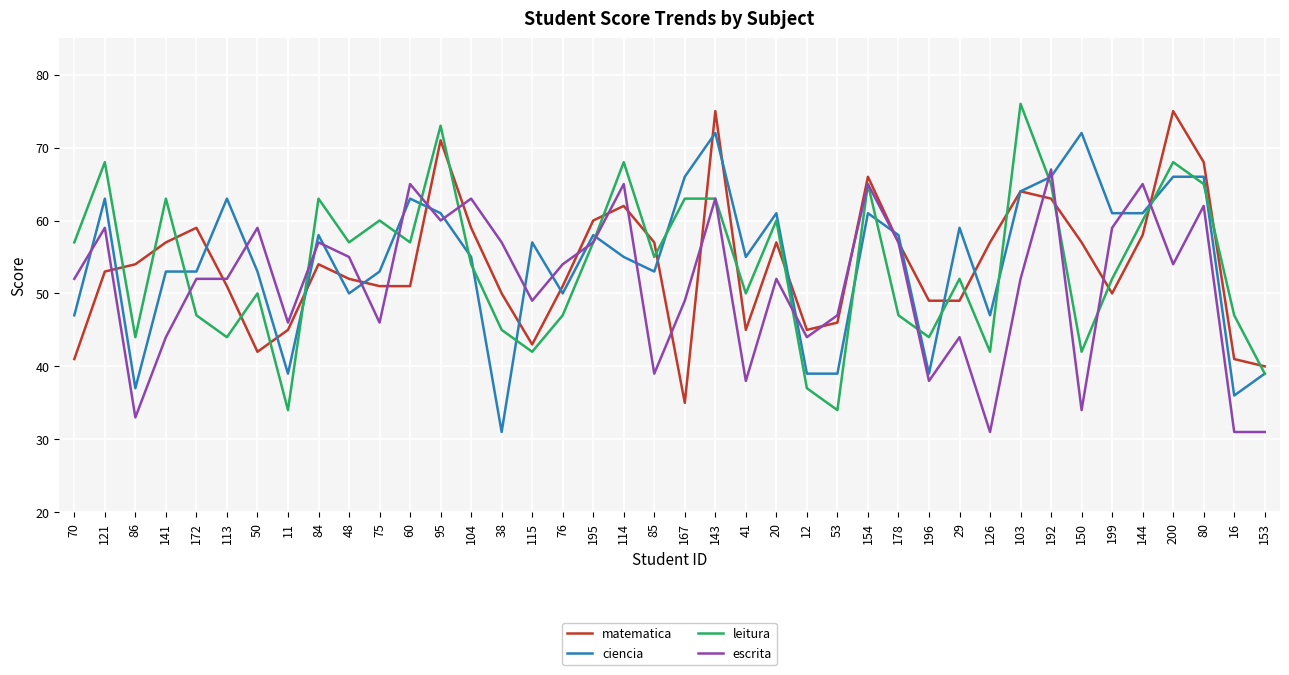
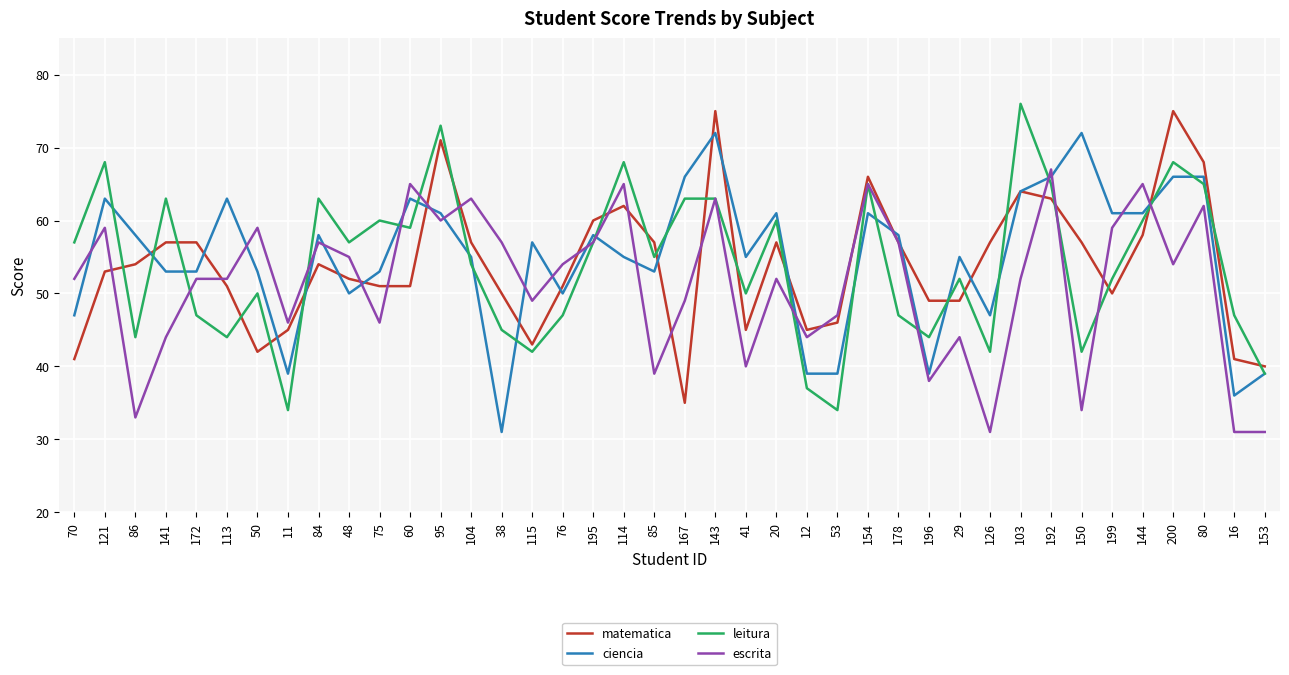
  {
    "matematica": {
      "70": 41,
      "121": 53,
      "86": 54,
      "141": 57,
-     "172": 59,
+     "172": 57,
      "113": 51,
      "50": 42,
      "11": 45,
      "84": 54,
      "48": 52,
      "75": 51,
      "60": 51,
      "95": 71,
-     "104": 59,
+     "104": 57,
      "38": 50,
      "115": 43,
      "76": 51,
      "195": 60,
      "114": 62,
      "85": 57,
      "167": 35,
      "143": 75,
      "41": 45,
      "20": 57,
      "12": 45,
      "53": 46,
      "154": 66,
      "196": 49,
      "29": 49,
      "126": 57,
      "192": 63,
      "150": 57,
      "199": 50,
      "144": 58,
      "200": 75,
      "80": 68,
      "16": 41,
      "153": 40
    },
    "ciencia": {
      "70": 47,
      "121": 63,
-     "86": 37,
+     "86": 58,
      "141": 53,
      "172": 53,
      "113": 63,
      "50": 53,
      "11": 39,
      "84": 58,
      "48": 50,
      "75": 53,
      "60": 63,
      "95": 61,
      "104": 55,
      "38": 31,
      "115": 57,
      "76": 50,
      "195": 58,
      "114": 55,
      "85": 53,
      "167": 66,
      "143": 72,
      "41": 55,
      "20": 61,
      "12": 39,
      "53": 39,
      "154": 61,
      "178": 58,
      "196": 39,
-     "29": 59,
+     "29": 55,
      "126": 47,
      "192": 66,
      "150": 72,
      "199": 61,
      "144": 61,
      "200": 66,
      "80": 66,
      "16": 36
    },
    "leitura": {
      "70": 57,
      "121": 68,
      "86": 44,
      "141": 63,
      "172": 47,
      "113": 44,
      "50": 50,
      "11": 34,
      "84": 63,
      "48": 57,
      "75": 60,
-     "60": 57,
+     "60": 59,
      "95": 73,
      "104": 54,
      "38": 45,
      "115": 42,
      "76": 47,
      "114": 68,
      "85": 55,
      "167": 63,
      "41": 50,
      "20": 60,
      "12": 37,
      "53": 34,
      "178": 47,
      "196": 44,
      "29": 52,
      "126": 42,
      "103": 76,
      "192": 65,
      "150": 42,
      "199": 52,
      "144": 60,
      "200": 68,
      "80": 65,
      "16": 47
    },
    "escrita": {
      "70": 52,
      "121": 59,
      "86": 33,
      "141": 44,
      "172": 52,
      "113": 52,
      "50": 59,
      "11": 46,
      "84": 57,
      "48": 55,
      "75": 46,
      "60": 65,
      "95": 60,
      "104": 63,
      "38": 57,
      "115": 49,
      "76": 54,
      "114": 65,
      "85": 39,
      "167": 49,
-     "41": 38,
+     "41": 40,
      "20": 52,
      "12": 44,
      "53": 47,
      "196": 38,
      "29": 44,
      "126": 31,
      "103": 52,
      "192": 67,
      "150": 34,
      "199": 59,
      "144": 65,
      "200": 54,
      "80": 62,
      "16": 31,
      "153": 31
    }
  }
